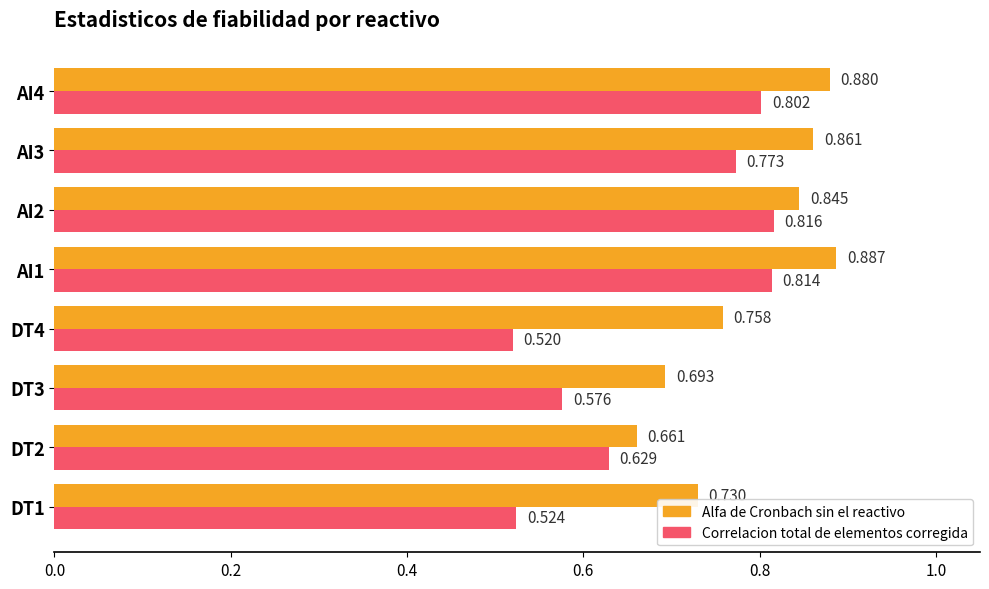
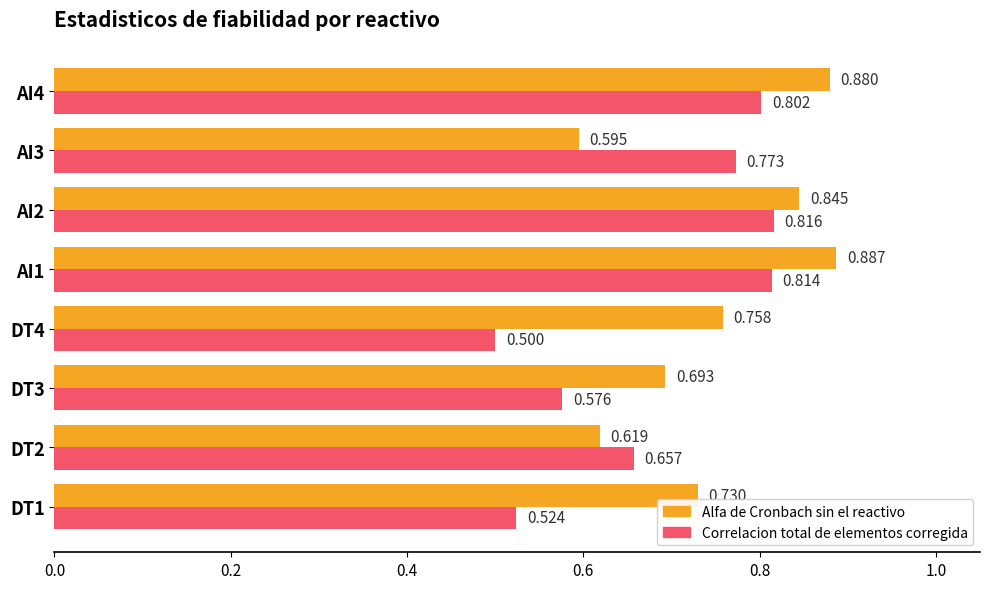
  {
    "Alfa de Cronbach sin el reactivo": {
      "AI4": 0.880,
-     "AI3": 0.861,
+     "AI3": 0.595,
      "AI2": 0.845,
      "AI1": 0.887,
      "DT4": 0.758,
      "DT3": 0.693,
-     "DT2": 0.661
+     "DT2": 0.619
    },
    "Correlacion total de elementos corregida": {
      "AI4": 0.802,
      "AI3": 0.773,
      "AI2": 0.816,
      "AI1": 0.814,
-     "DT4": 0.520,
+     "DT4": 0.500,
      "DT3": 0.576,
-     "DT2": 0.629,
+     "DT2": 0.657,
      "DT1": 0.524
    }
  }
